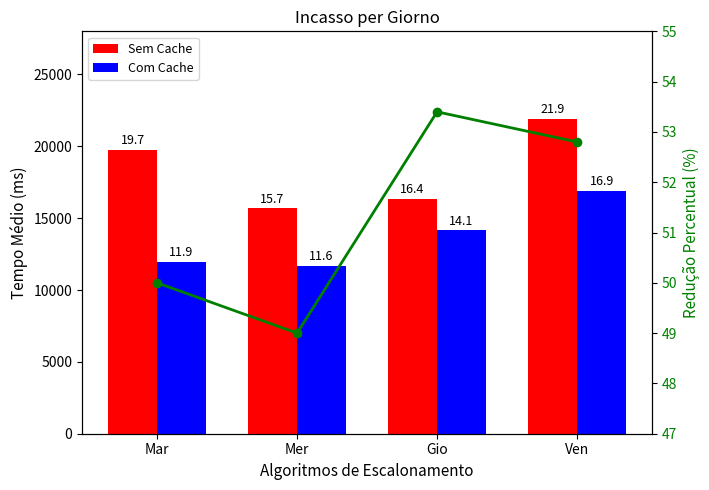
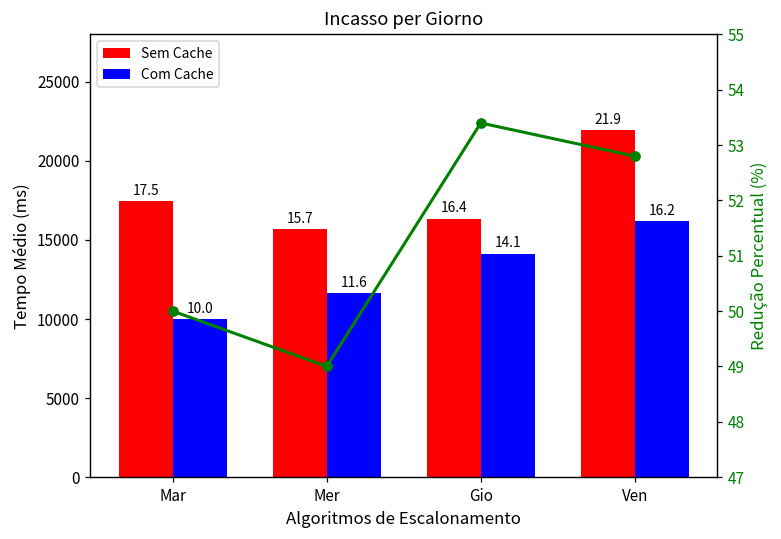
  {
    "Sem Cache": {
-     "Mar": 19.7
+     "Mar": 17.5
    },
    "Com Cache": {
-     "Mar": 11.9,
-     "Ven": 16.9
+     "Mar": 10.0,
+     "Ven": 16.2
    }
  }
